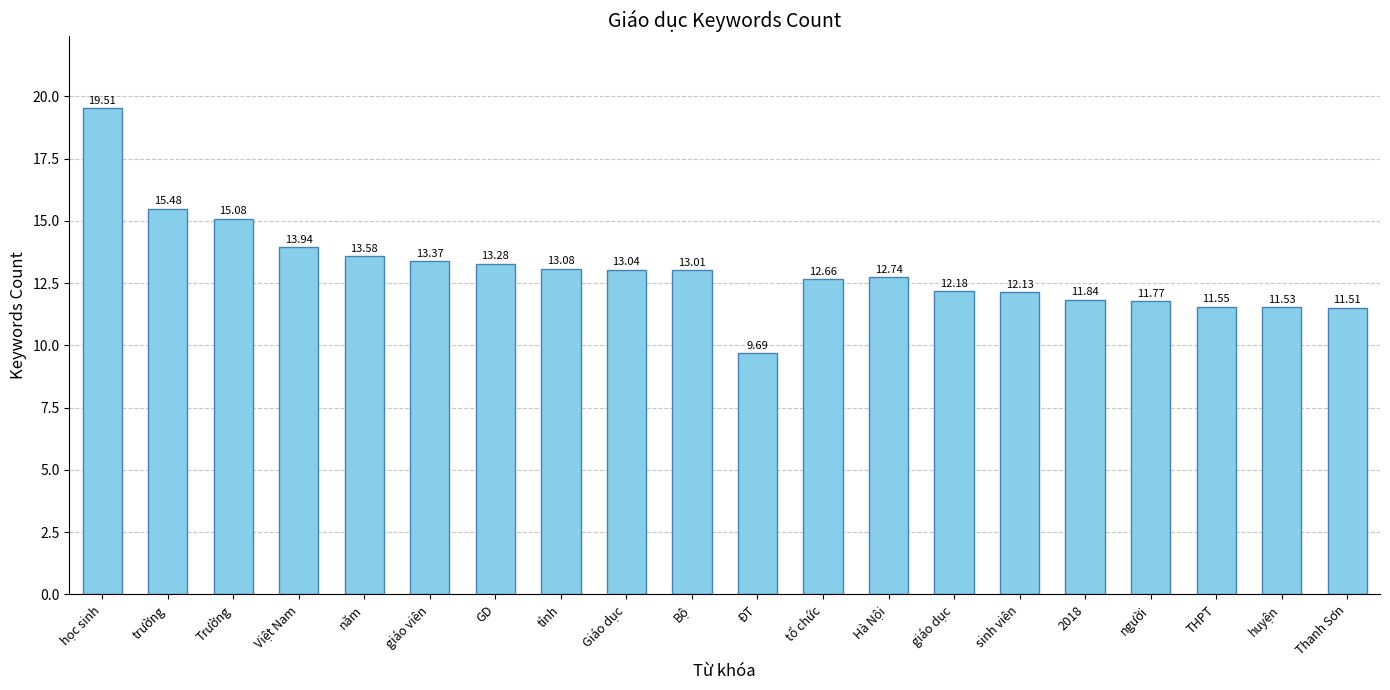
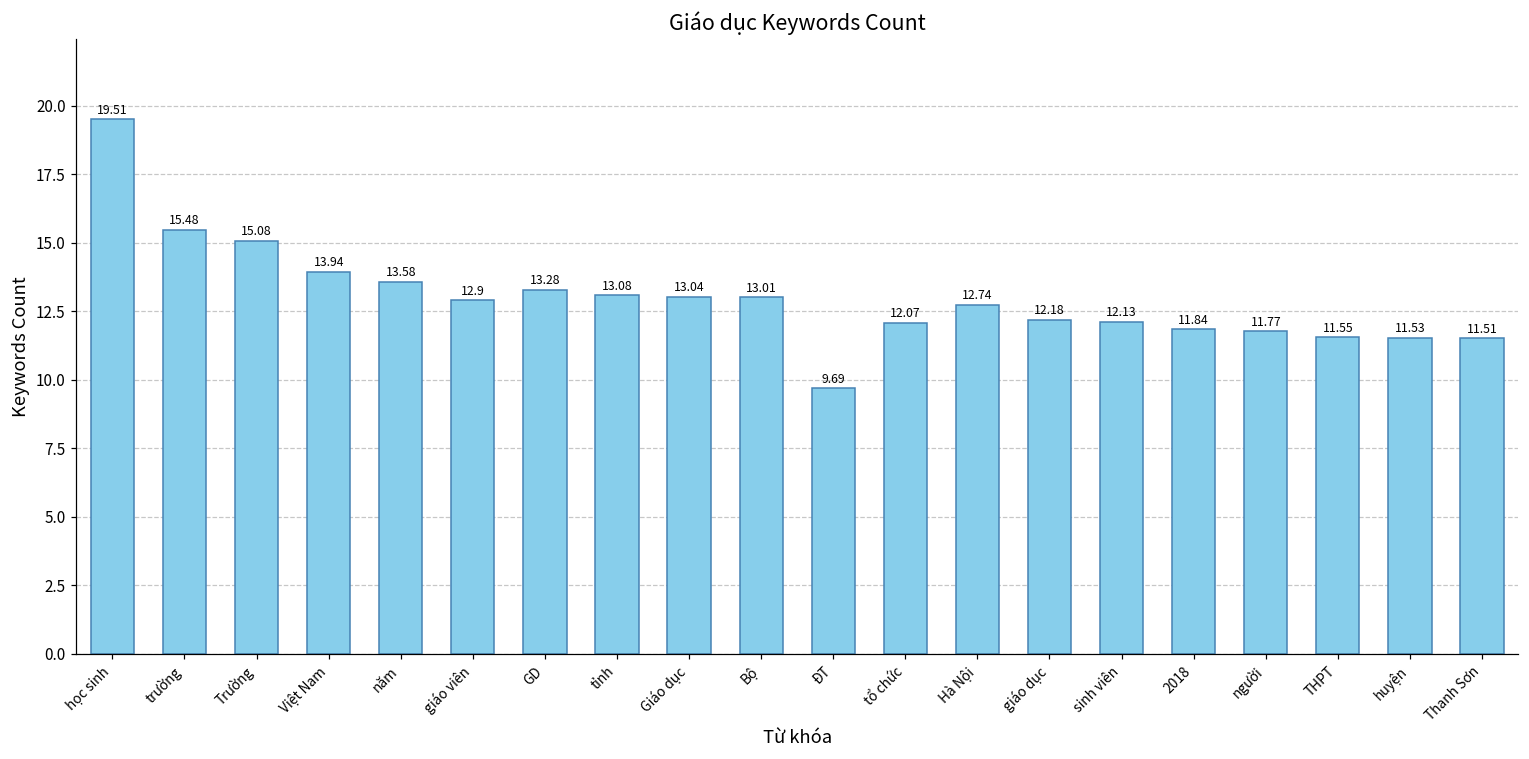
  {
    "học sinh": 19.51,
    "trường": 15.48,
    "Trường": 15.08,
    "Việt Nam": 13.94,
    "năm": 13.58,
-   "giáo viên": 13.37,
+   "giáo viên": 12.9,
    "GD": 13.28,
    "tỉnh": 13.08,
    "Giáo dục": 13.04,
    "Bộ": 13.01,
    "ĐT": 9.69,
-   "tổ chức": 12.66,
+   "tổ chức": 12.07,
    "Hà Nội": 12.74,
    "giáo dục": 12.18,
    "sinh viên": 12.13,
    "2018": 11.84,
    "người": 11.77,
    "THPT": 11.55,
    "huyện": 11.53,
    "Thanh Sơn": 11.51
  }
